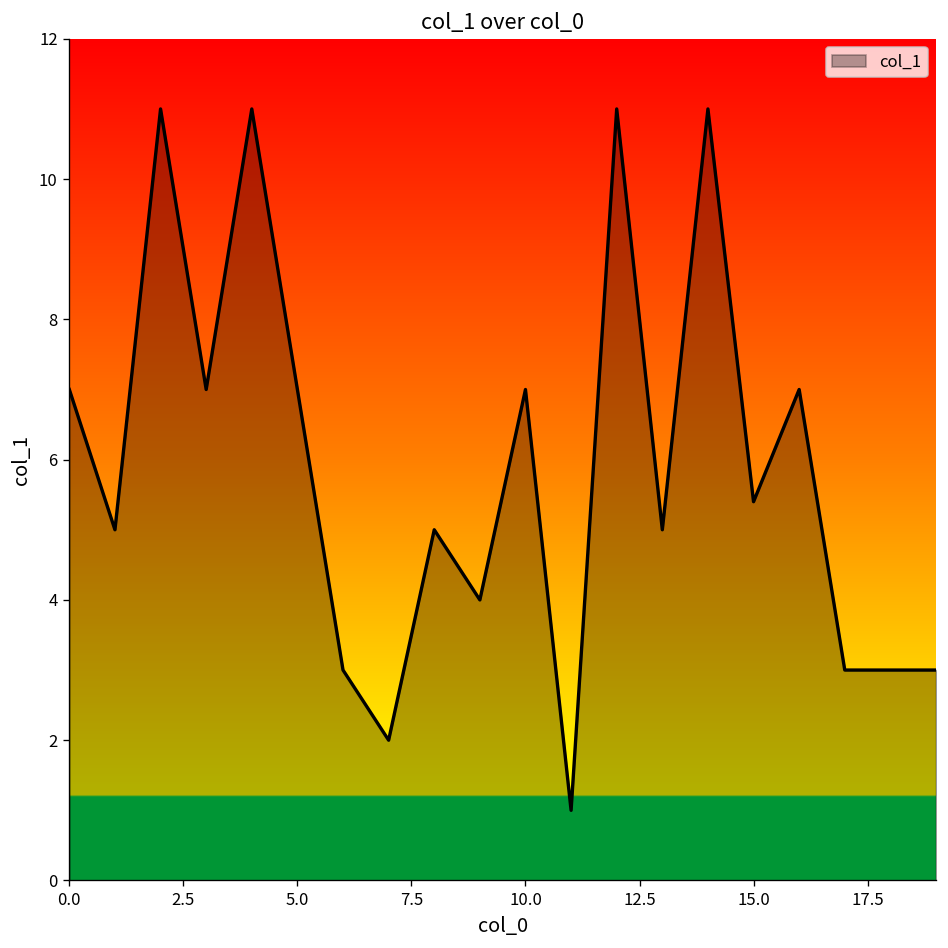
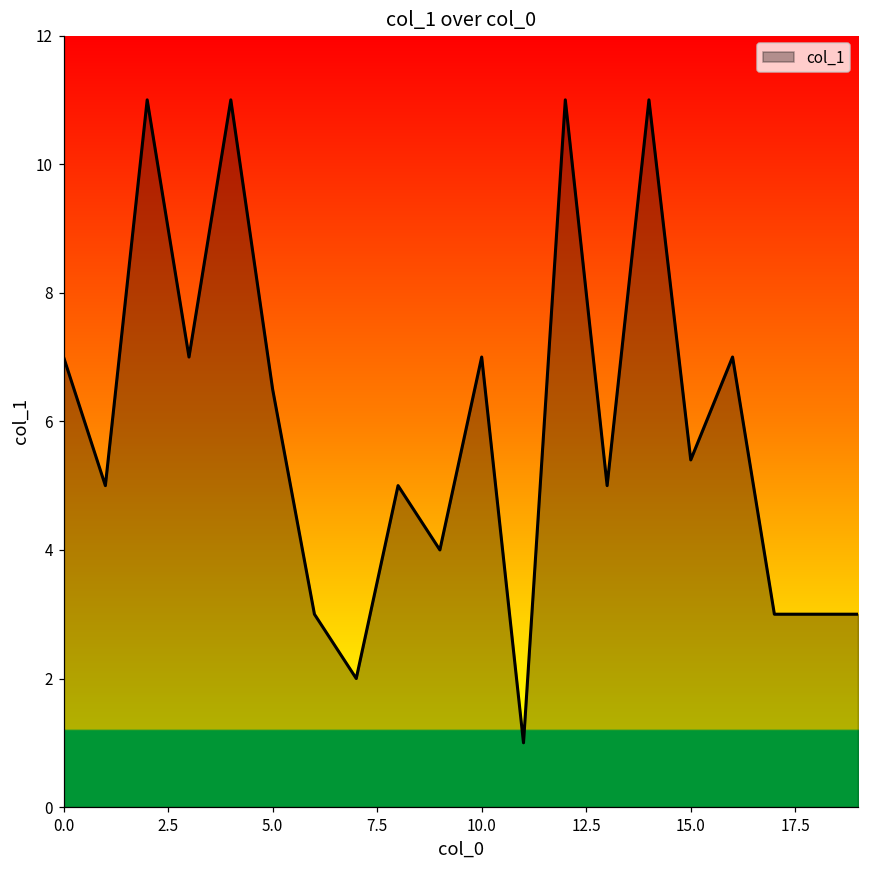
  {
    "0.0": 7.0,
-   "5.0": 7.0,
+   "5.0": 6.5,
    "10.0": 7.0,
    "15.0": 5.4
  }
